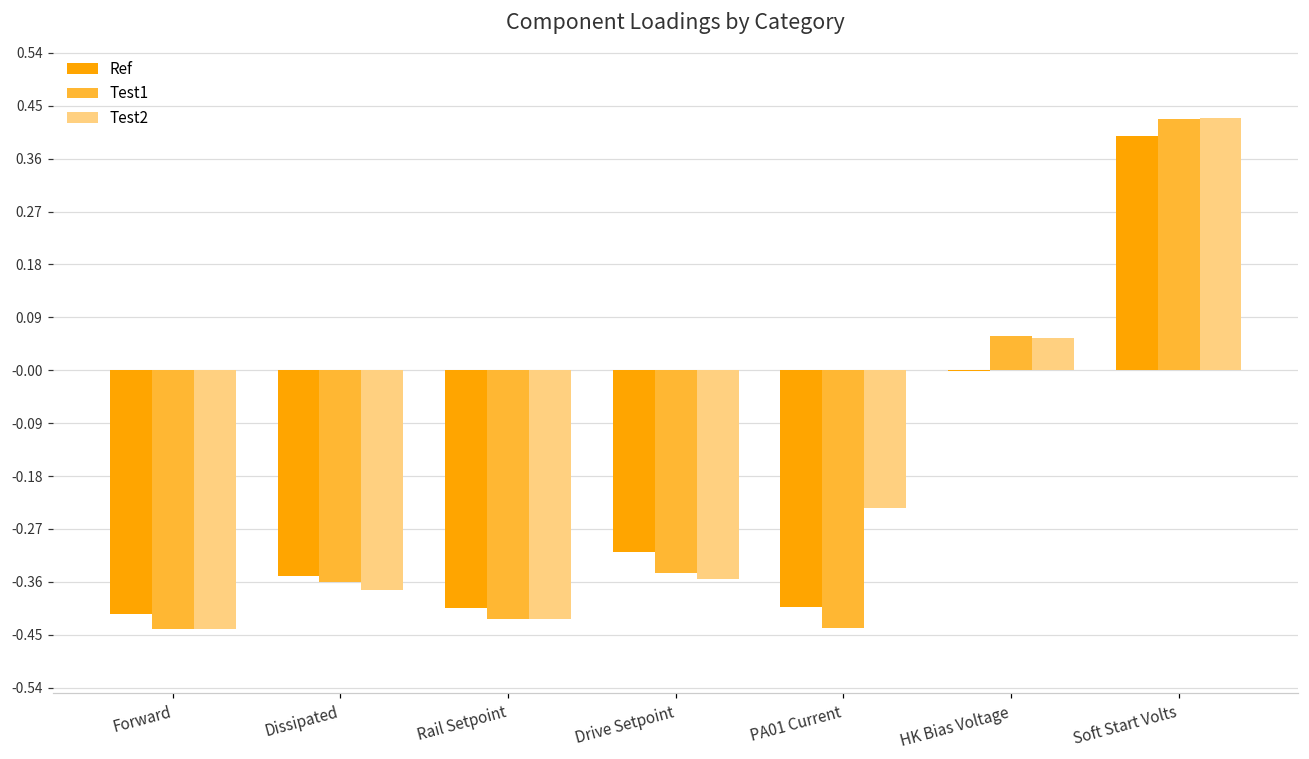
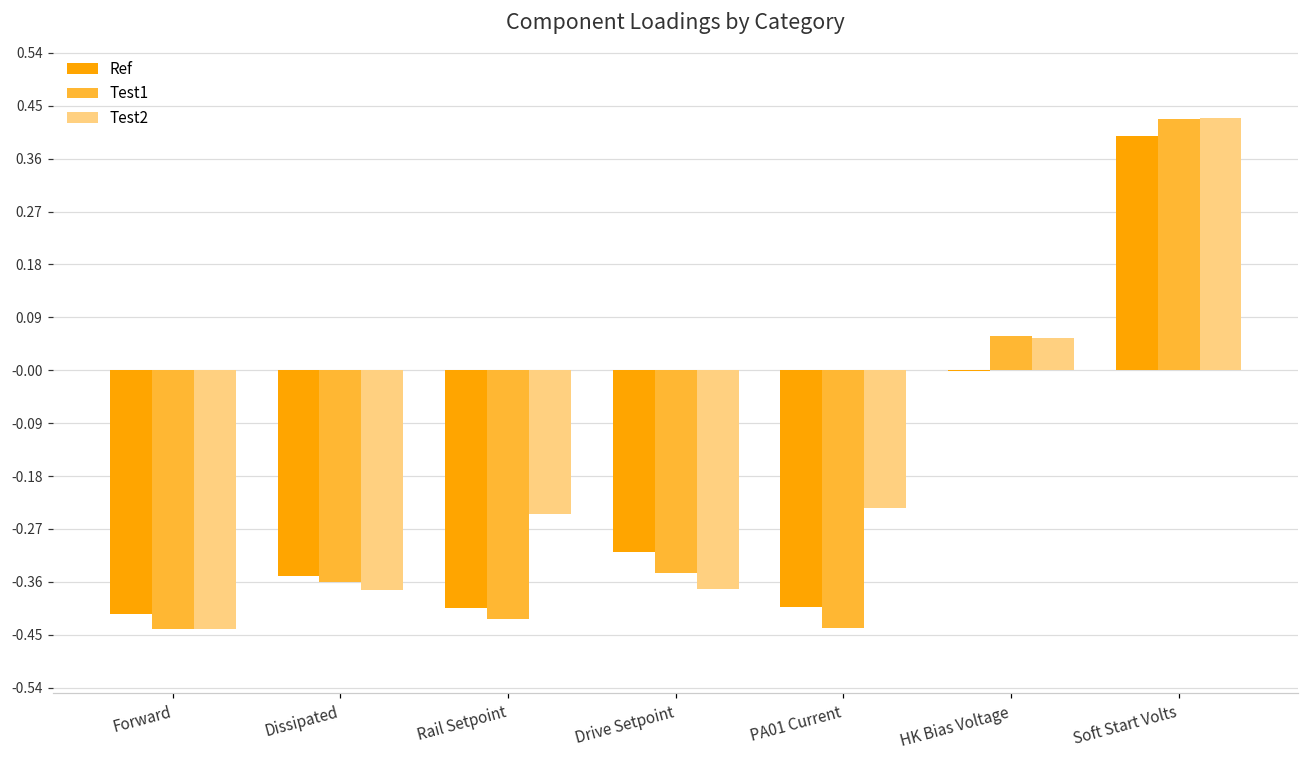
  {
    "Test2": {
      "Forward": -0.44,
      "Dissipated": -0.37,
-     "Rail Setpoint": -0.42,
-     "Drive Setpoint": -0.36,
+     "Rail Setpoint": -0.24,
+     "Drive Setpoint": -0.37,
      "PA01 Current": -0.23,
      "HK Bias Voltage": 0.05,
      "Soft Start Volts": 0.43
    }
  }
